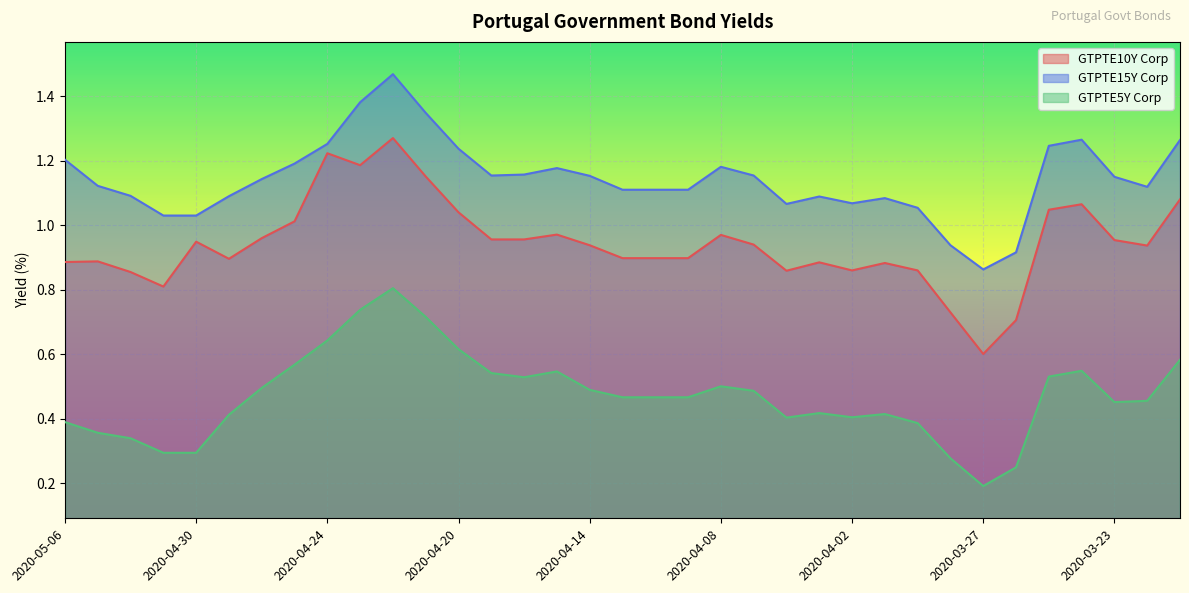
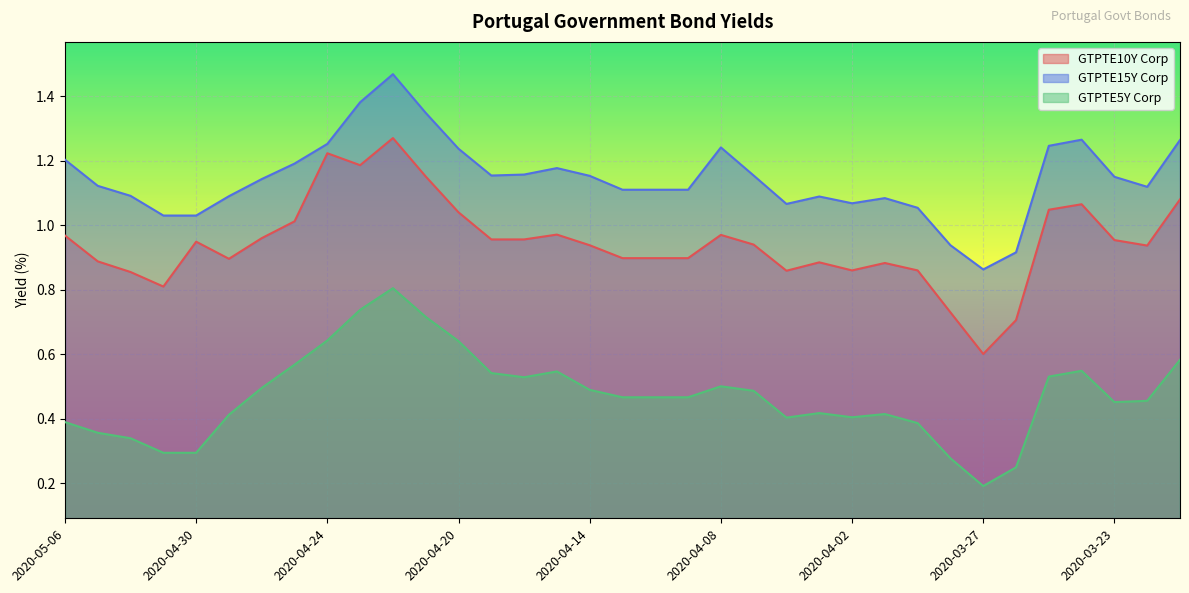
  {
    "GTPTE10Y Corp": {
-     "2020-05-06": 0.89,
+     "2020-05-06": 0.97,
      "2020-04-30": 0.95,
      "2020-04-24": 1.22,
      "2020-04-20": 1.04,
      "2020-04-14": 0.94,
      "2020-04-08": 0.97,
      "2020-04-02": 0.86,
      "2020-03-27": 0.60,
      "2020-03-23": 0.95
    },
    "GTPTE15Y Corp": {
      "2020-05-06": 1.20,
      "2020-04-30": 1.03,
      "2020-04-24": 1.25,
      "2020-04-20": 1.24,
      "2020-04-14": 1.15,
-     "2020-04-08": 1.18,
+     "2020-04-08": 1.24,
      "2020-04-02": 1.07,
      "2020-03-27": 0.86,
      "2020-03-23": 1.15
    },
    "GTPTE5Y Corp": {
      "2020-05-06": 0.39,
      "2020-04-30": 0.30,
      "2020-04-24": 0.64,
-     "2020-04-20": 0.62,
+     "2020-04-20": 0.64,
      "2020-04-14": 0.49,
      "2020-04-08": 0.50,
      "2020-04-02": 0.41,
      "2020-03-27": 0.19,
      "2020-03-23": 0.45
    }
  }
